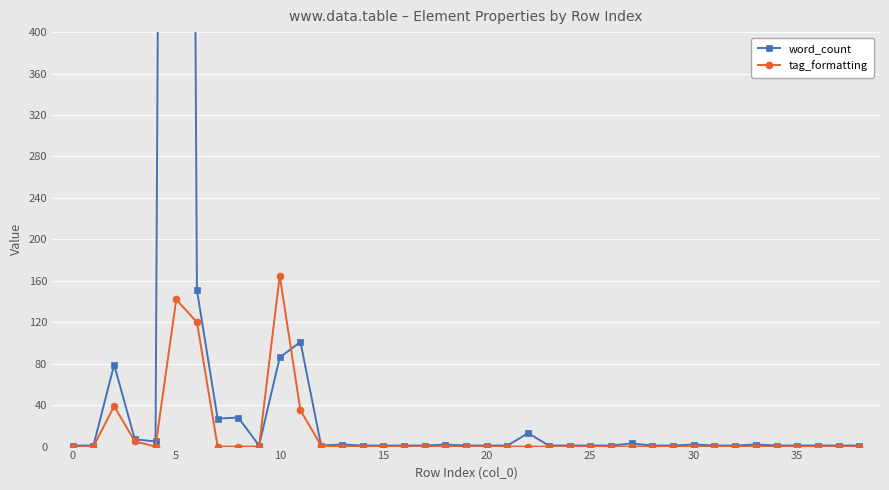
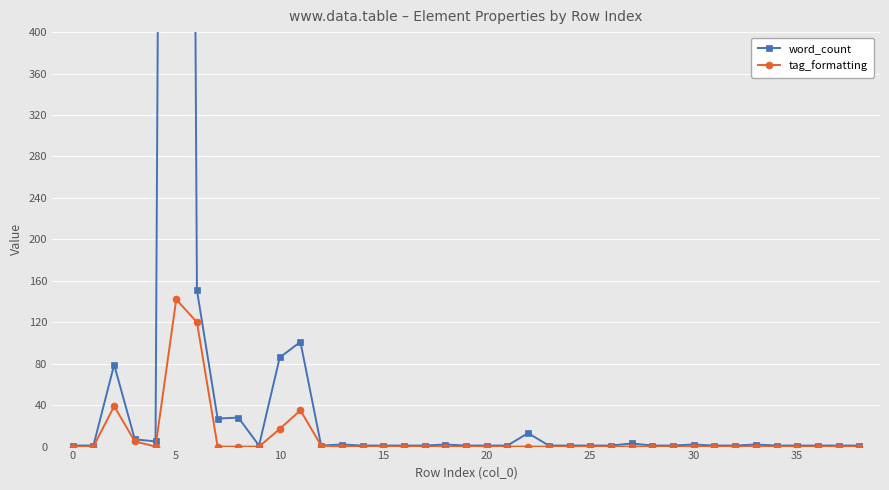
  {
    "word_count": {
      "10": 86
    },
    "tag_formatting": {
      "5": 142,
-     "10": 165
+     "10": 17
    }
  }
